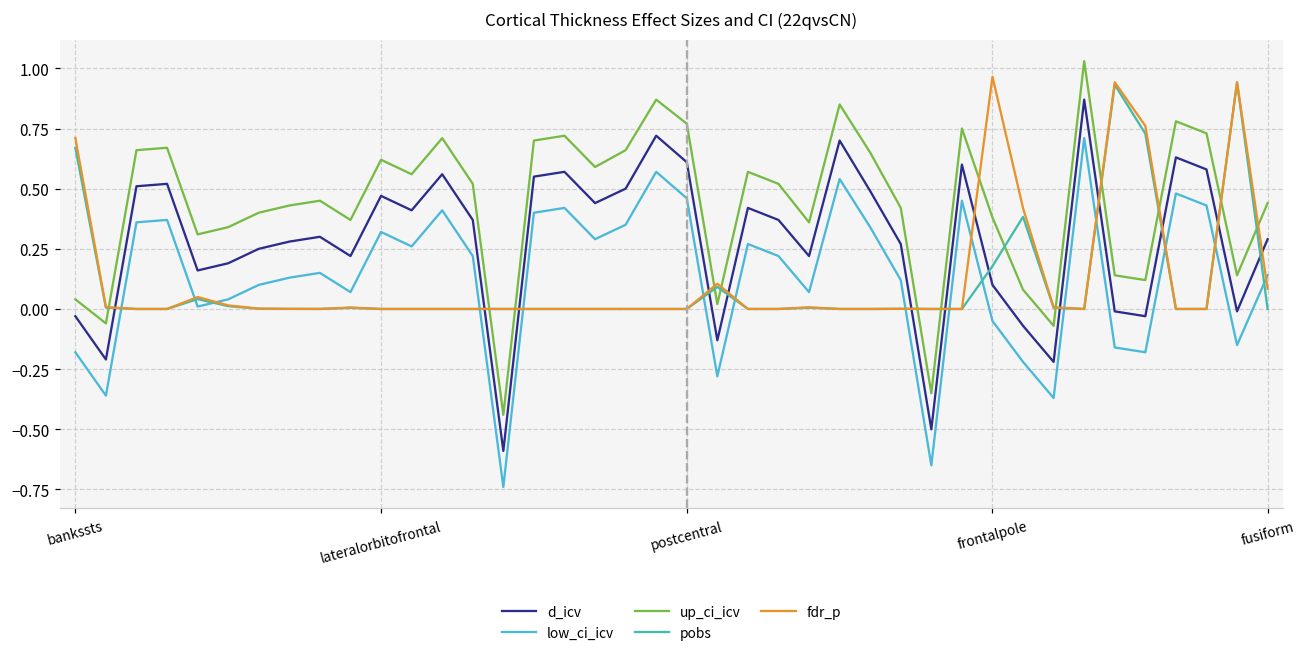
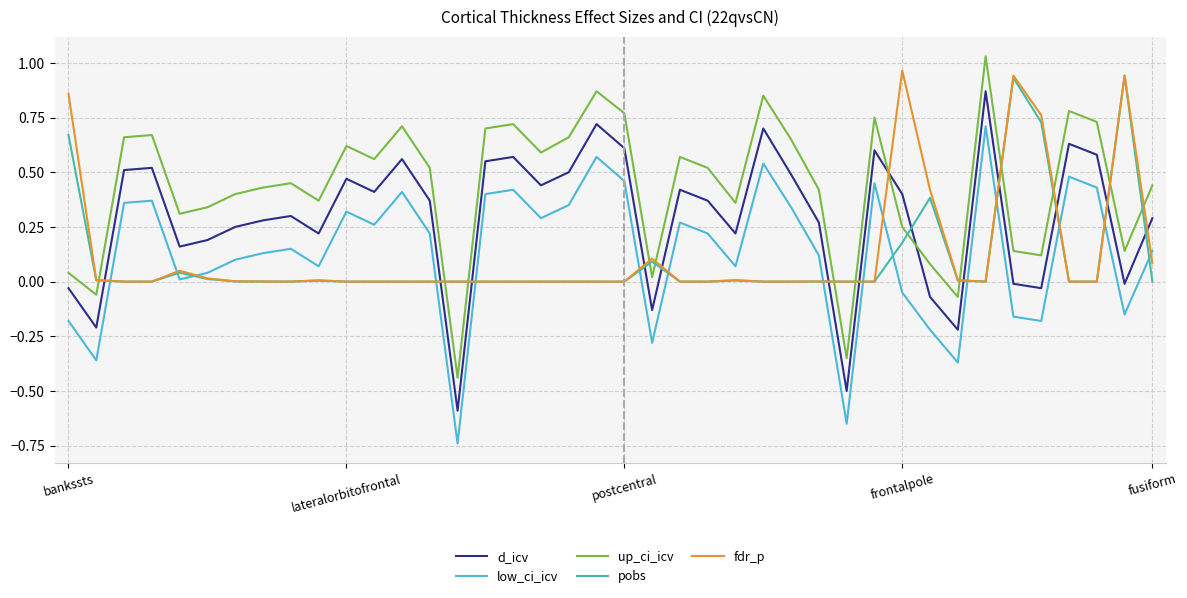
  {
    "d_icv": {
      "bankssts": -0.03,
      "lateralorbitofrontal": 0.47,
      "postcentral": 0.6,
-     "frontalpole": 0.1,
+     "frontalpole": 0.4,
      "fusiform": 0.3
    },
    "up_ci_icv": {
      "bankssts": 0.04,
      "lateralorbitofrontal": 0.62,
      "postcentral": 0.77,
-     "frontalpole": 0.38,
+     "frontalpole": 0.25,
      "fusiform": 0.44
    },
    "fdr_p": {
-     "bankssts": 0.71,
+     "bankssts": 0.86,
      "frontalpole": 0.97,
      "fusiform": 0.08
    }
  }
